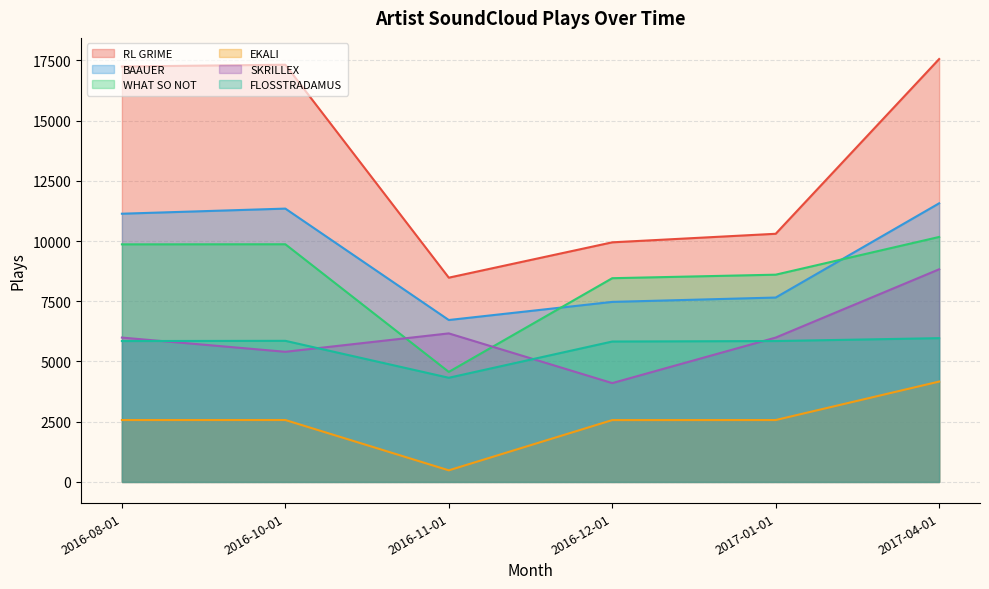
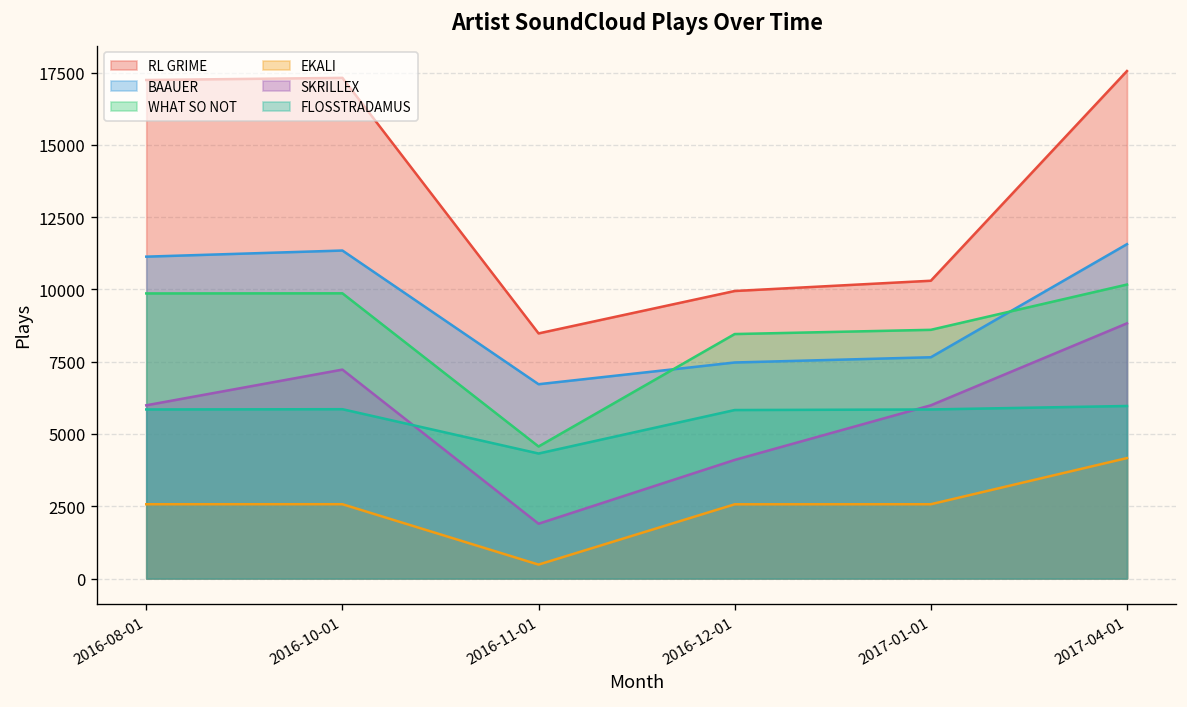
  {
    "SKRILLEX": {
      "2016-08-01": 6000,
-     "2016-10-01": 5400,
-     "2016-11-01": 6200,
+     "2016-10-01": 7200,
+     "2016-11-01": 1900,
      "2016-12-01": 4100,
      "2017-01-01": 6000,
      "2017-04-01": 8800
    }
  }
